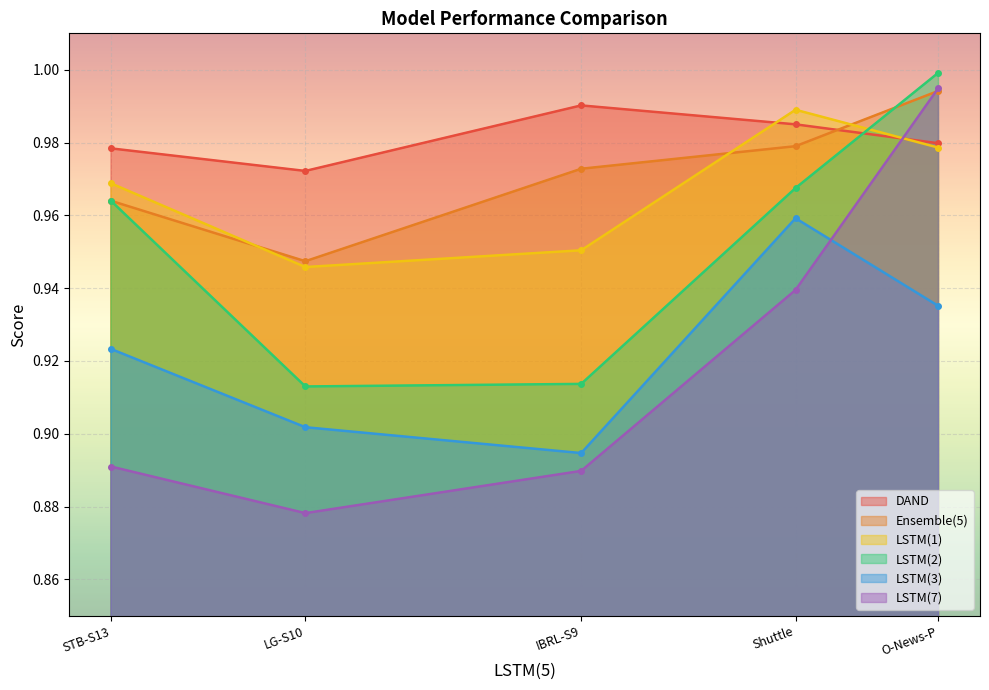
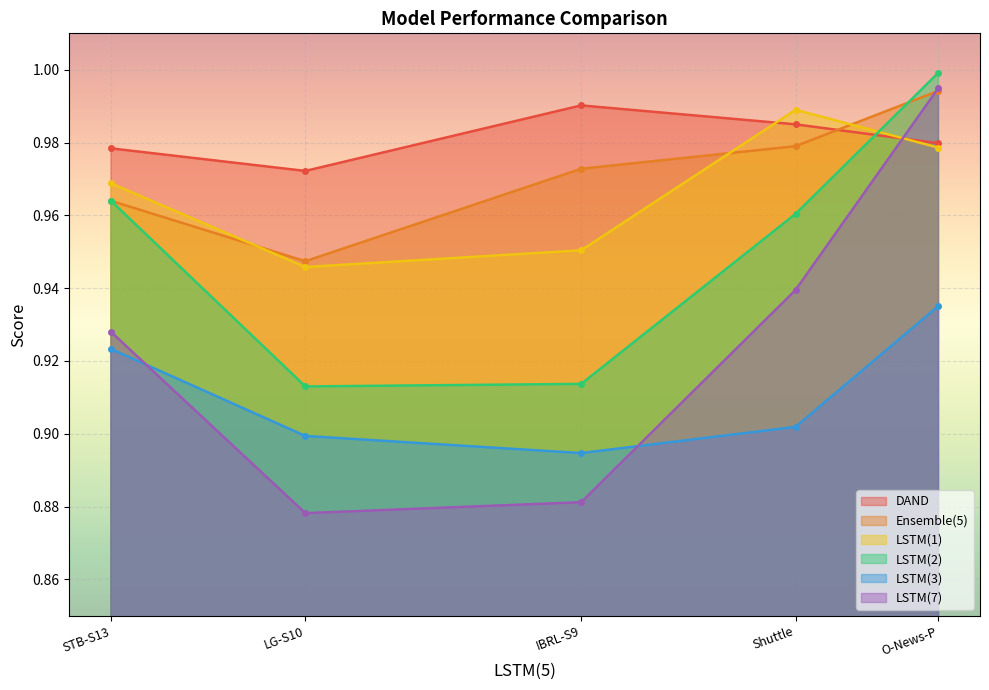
  {
    "LSTM(2)": {
      "LG-S10": 0.913,
      "IBRL-S9": 0.914,
-     "Shuttle": 0.968,
+     "Shuttle": 0.960,
      "O-News-P": 0.999
    },
    "LSTM(3)": {
      "STB-S13": 0.923,
-     "LG-S10": 0.902,
+     "LG-S10": 0.899,
      "IBRL-S9": 0.895,
-     "Shuttle": 0.959,
+     "Shuttle": 0.902,
      "O-News-P": 0.935
    },
    "LSTM(7)": {
-     "STB-S13": 0.891,
+     "STB-S13": 0.928,
      "LG-S10": 0.878,
-     "IBRL-S9": 0.890,
+     "IBRL-S9": 0.881,
      "Shuttle": 0.940,
      "O-News-P": 0.995
    }
  }
